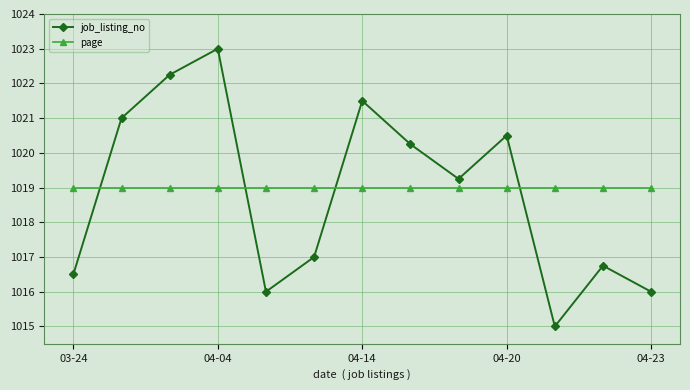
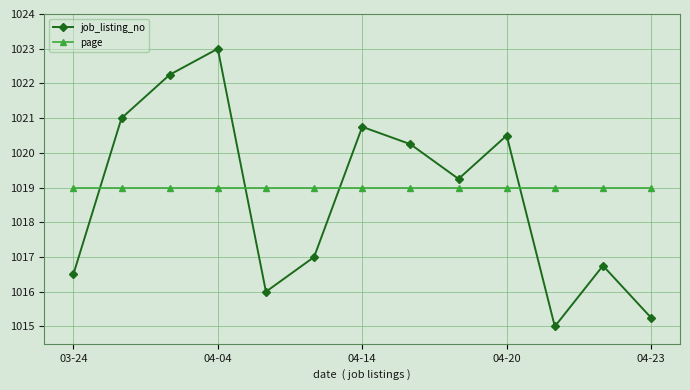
  {
    "job_listing_no": {
      "03-24": 1016.5,
      "04-04": 1023.0,
-     "04-14": 1021.5,
+     "04-14": 1020.8,
      "04-20": 1020.5,
-     "04-23": 1016.0
+     "04-23": 1015.3
    },
    "page": {
      "03-24": 1019.0,
      "04-04": 1019.0,
      "04-14": 1019.0,
      "04-20": 1019.0,
      "04-23": 1019.0
    }
  }
